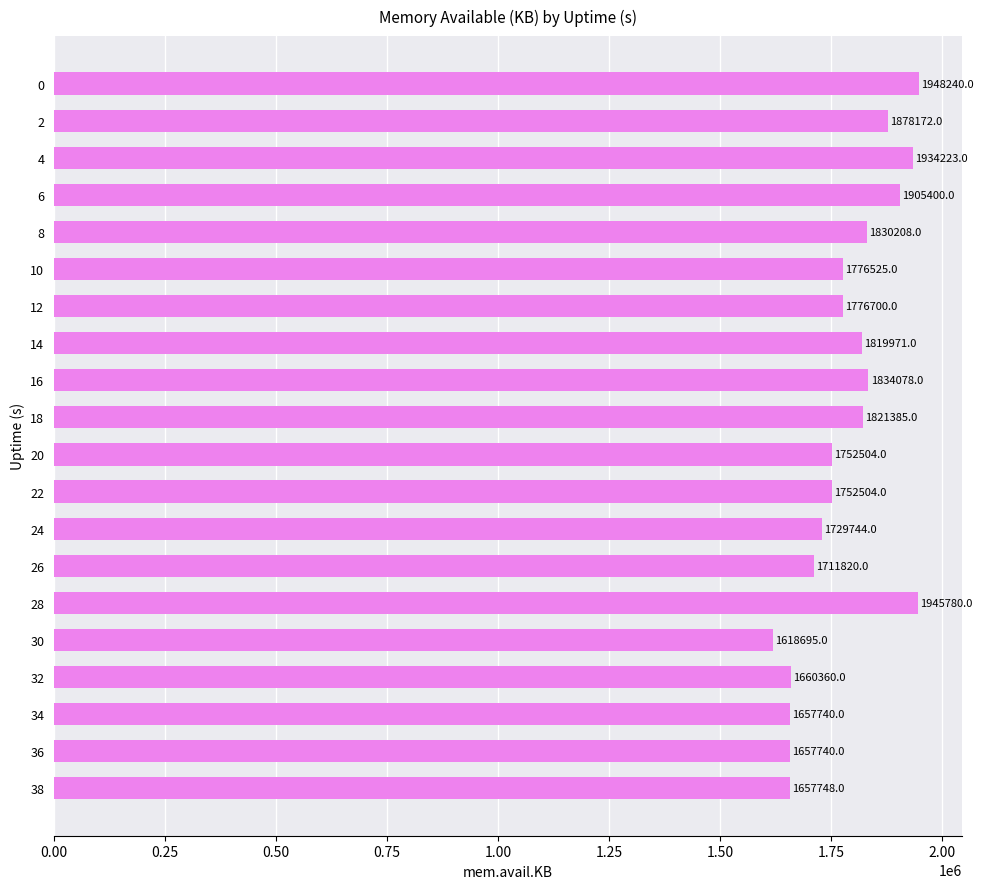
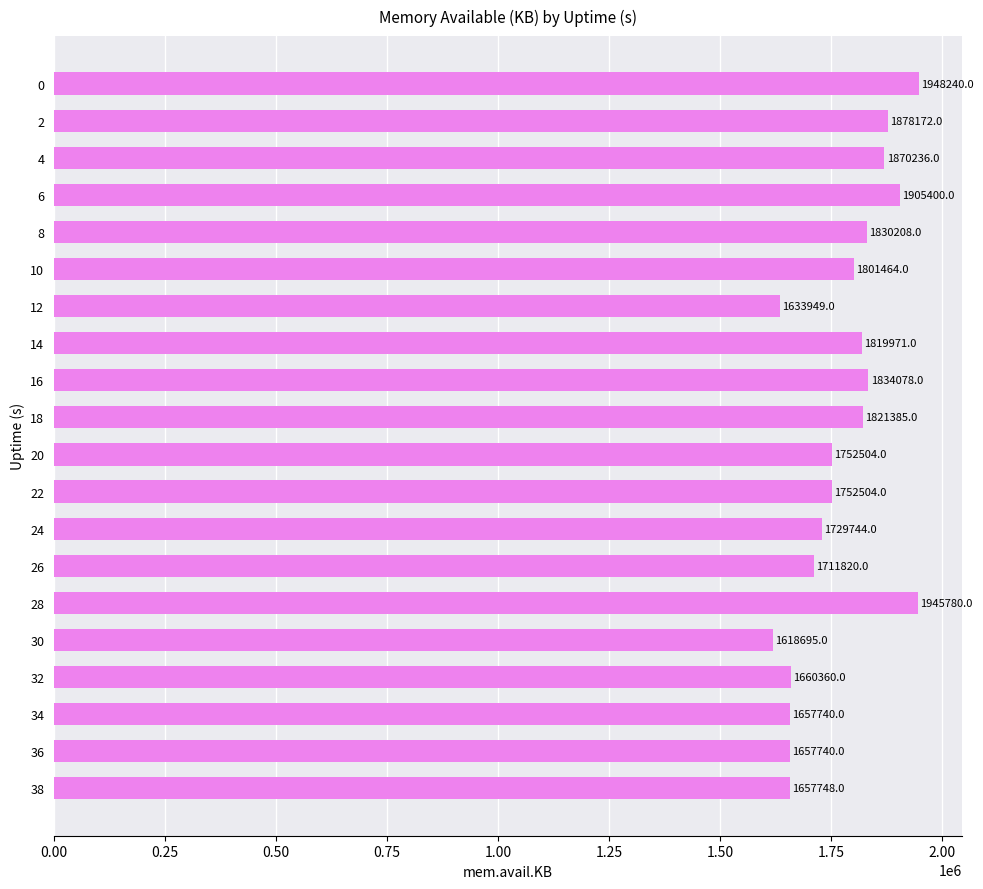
  {
    "0": 1948240.0,
    "2": 1878172.0,
-   "4": 1934223.0,
+   "4": 1870236.0,
    "6": 1905400.0,
    "8": 1830208.0,
-   "10": 1776525.0,
-   "12": 1776700.0,
+   "10": 1801464.0,
+   "12": 1633949.0,
    "14": 1819971.0,
    "16": 1834078.0,
    "18": 1821385.0,
    "20": 1752504.0,
    "22": 1752504.0,
    "24": 1729744.0,
    "26": 1711820.0,
    "28": 1945780.0,
    "30": 1618695.0,
    "32": 1660360.0,
    "34": 1657740.0,
    "36": 1657740.0,
    "38": 1657748.0
  }
